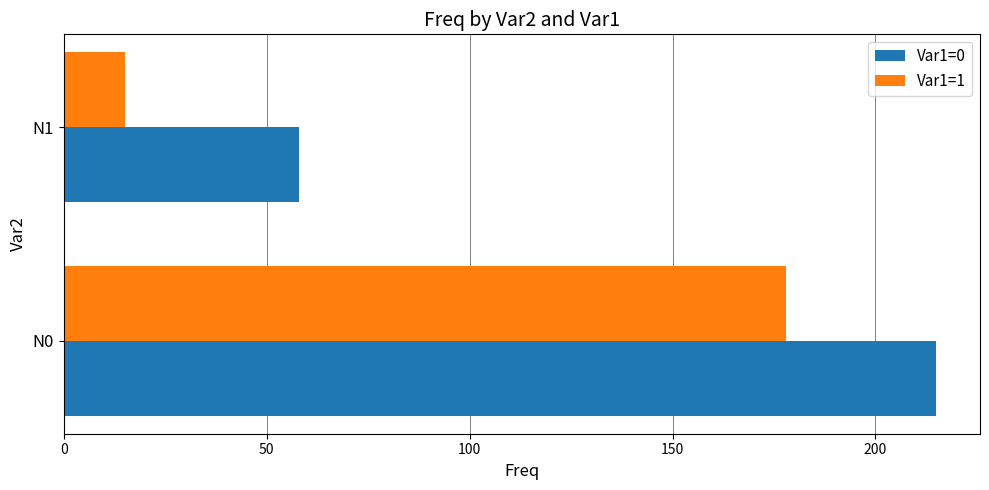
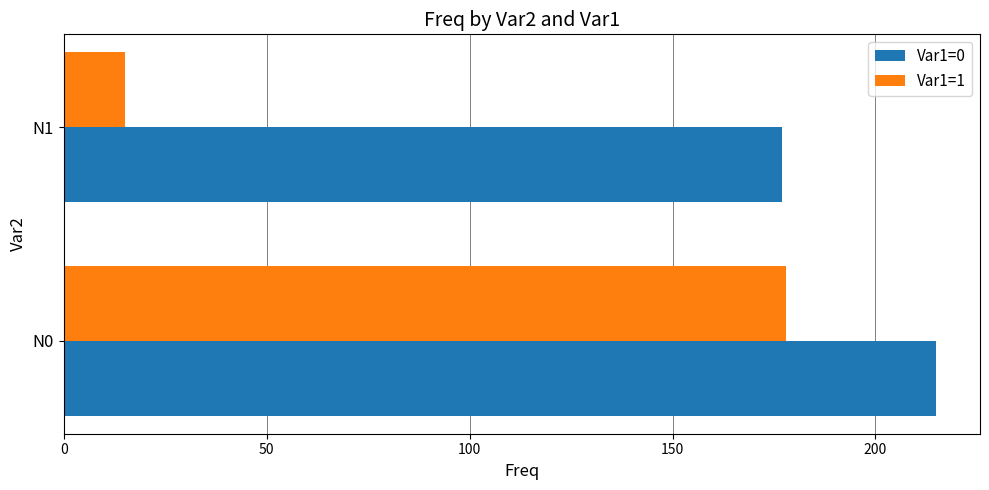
  {
    "Var1=0": {
-     "N1": 58,
+     "N1": 177,
      "N0": 215
    },
    "Var1=1": {
      "N1": 15,
      "N0": 178
    }
  }
